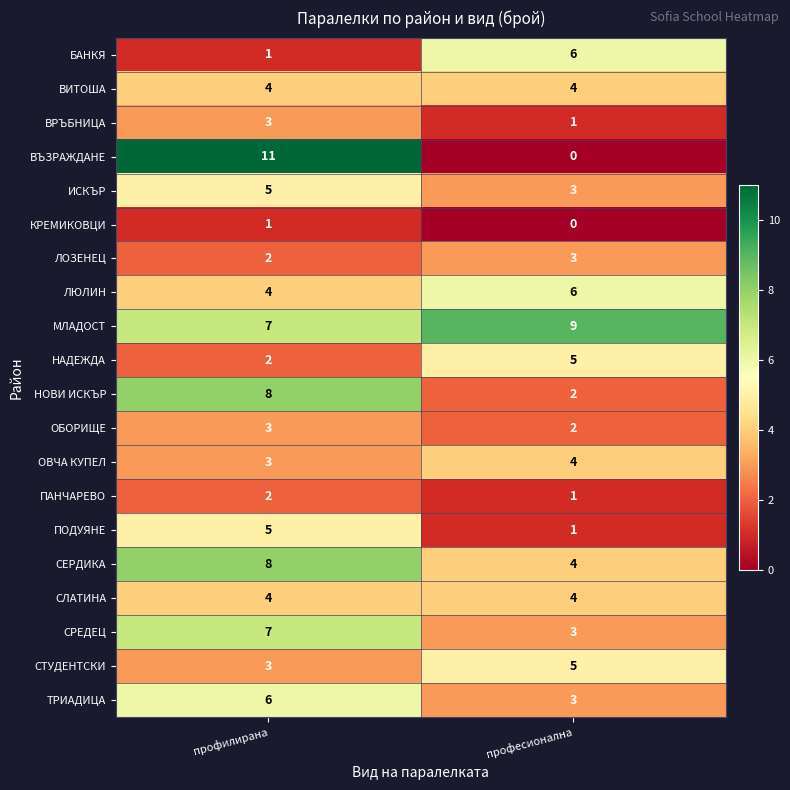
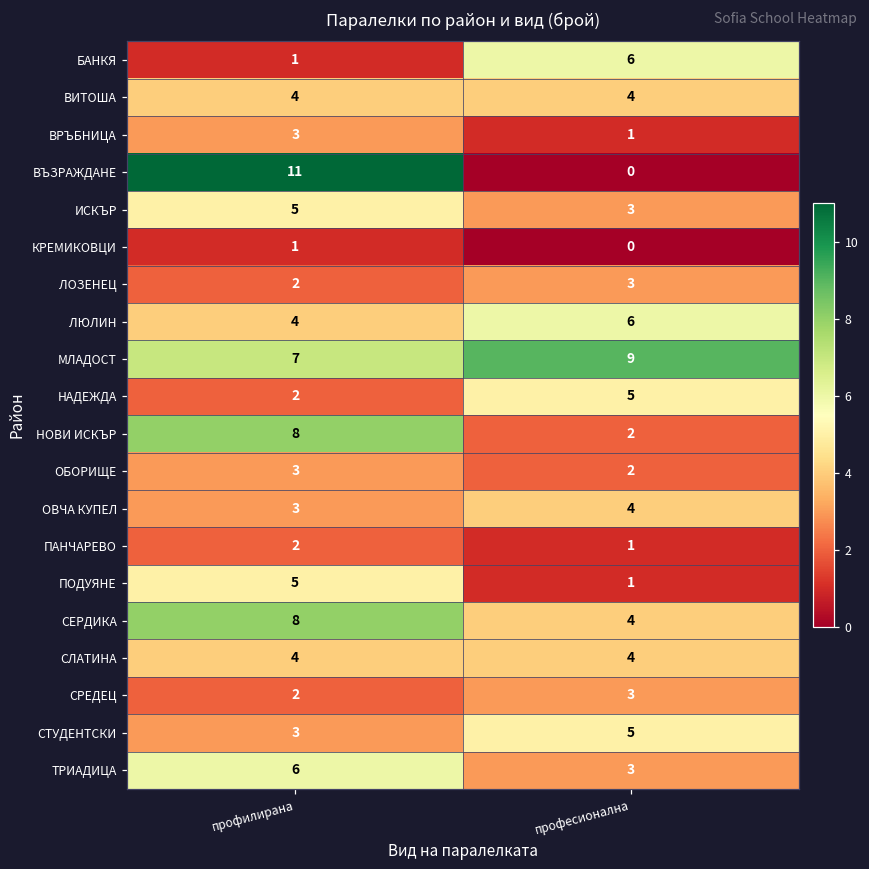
  {
    "БАНКЯ": {
      "профилирана": 1,
      "професионална": 6
    },
    "ВИТОША": {
      "профилирана": 4,
      "професионална": 4
    },
    "ВРЪБНИЦА": {
      "профилирана": 3,
      "професионална": 1
    },
    "ВЪЗРАЖДАНЕ": {
      "профилирана": 11,
      "професионална": 0
    },
    "ИСКЪР": {
      "профилирана": 5,
      "професионална": 3
    },
    "КРЕМИКОВЦИ": {
      "профилирана": 1,
      "професионална": 0
    },
    "ЛОЗЕНЕЦ": {
      "профилирана": 2,
      "професионална": 3
    },
    "ЛЮЛИН": {
      "профилирана": 4,
      "професионална": 6
    },
    "МЛАДОСТ": {
      "профилирана": 7,
      "професионална": 9
    },
    "НАДЕЖДА": {
      "профилирана": 2,
      "професионална": 5
    },
    "НОВИ ИСКЪР": {
      "профилирана": 8,
      "професионална": 2
    },
    "ОБОРИЩЕ": {
      "профилирана": 3,
      "професионална": 2
    },
    "ОВЧА КУПЕЛ": {
      "профилирана": 3,
      "професионална": 4
    },
    "ПАНЧАРЕВО": {
      "профилирана": 2,
      "професионална": 1
    },
    "ПОДУЯНЕ": {
      "профилирана": 5,
      "професионална": 1
    },
    "СЕРДИКА": {
      "профилирана": 8,
      "професионална": 4
    },
    "СЛАТИНА": {
      "профилирана": 4,
      "професионална": 4
    },
    "СРЕДЕЦ": {
-     "профилирана": 7,
+     "профилирана": 2,
      "професионална": 3
    },
    "СТУДЕНТСКИ": {
      "профилирана": 3,
      "професионална": 5
    },
    "ТРИАДИЦА": {
      "профилирана": 6,
      "професионална": 3
    }
  }
